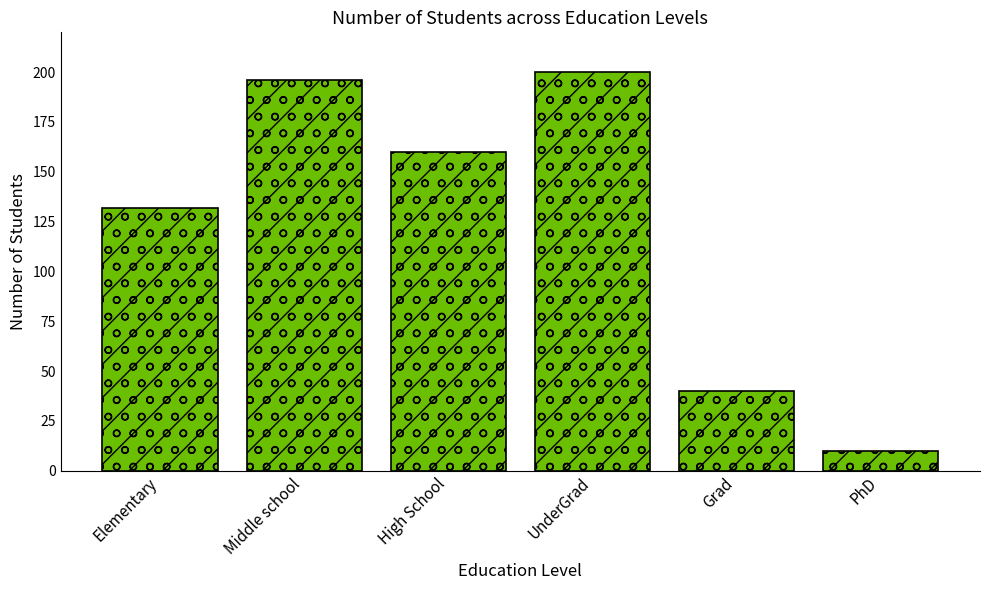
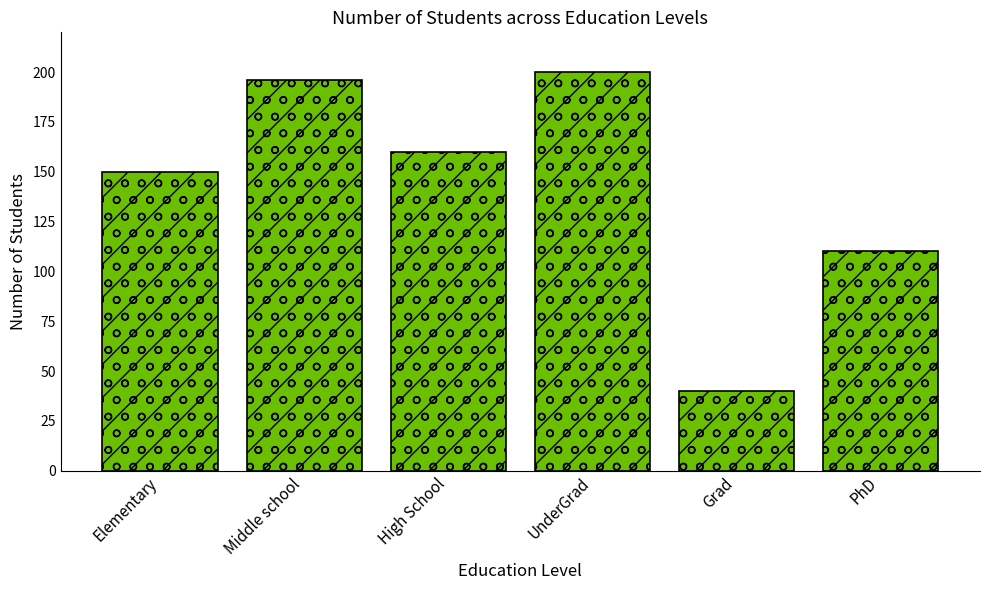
  {
-   "Elementary": 132,
+   "Elementary": 150,
    "Middle school": 196,
    "High School": 160,
    "UnderGrad": 200,
    "Grad": 40,
-   "PhD": 10
+   "PhD": 110
  }
